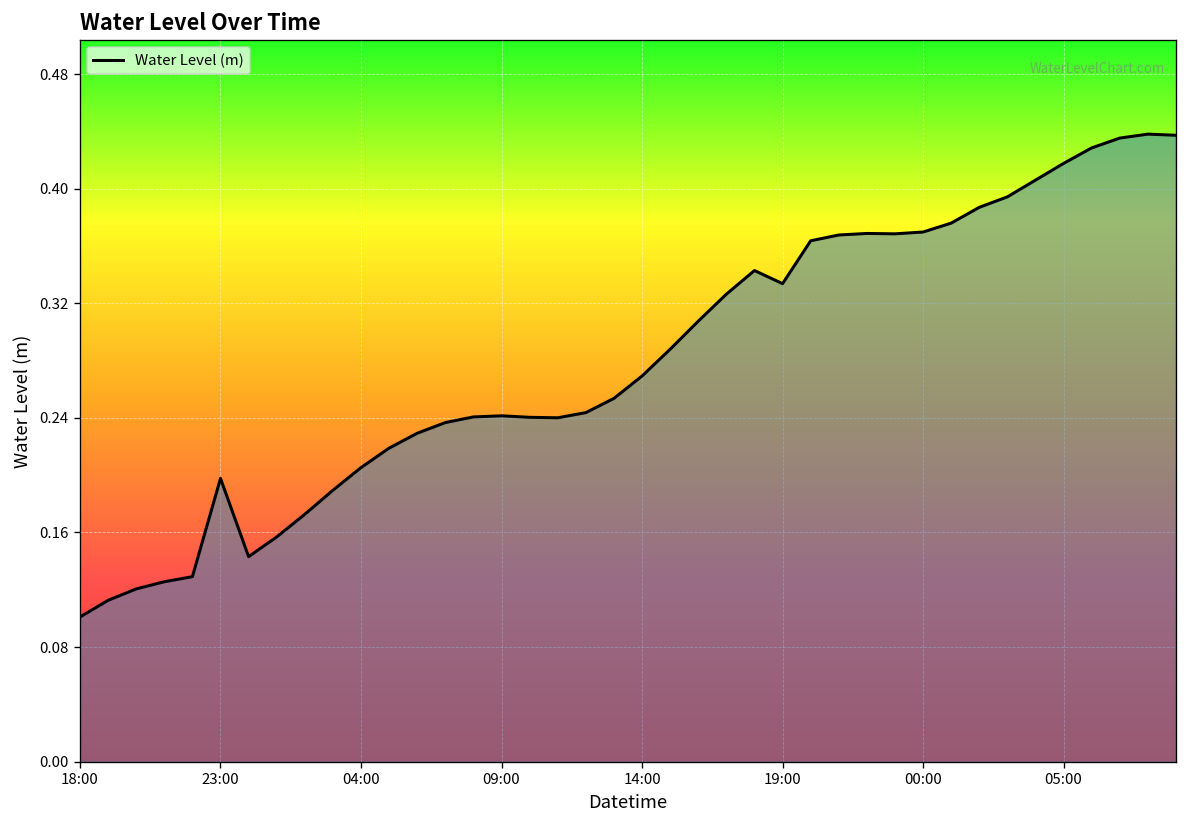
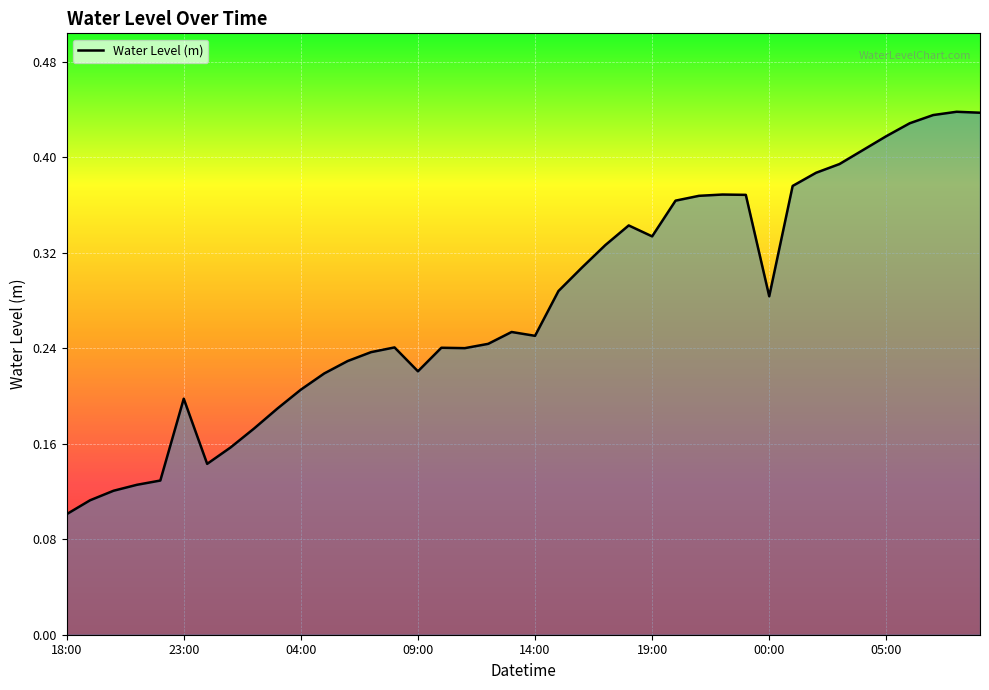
  {
    "18:00": 0.101,
    "23:00": 0.198,
    "04:00": 0.205,
-   "09:00": 0.241,
-   "14:00": 0.269,
+   "09:00": 0.221,
+   "14:00": 0.250,
    "19:00": 0.334,
-   "00:00": 0.370,
+   "00:00": 0.284,
    "05:00": 0.418
  }
